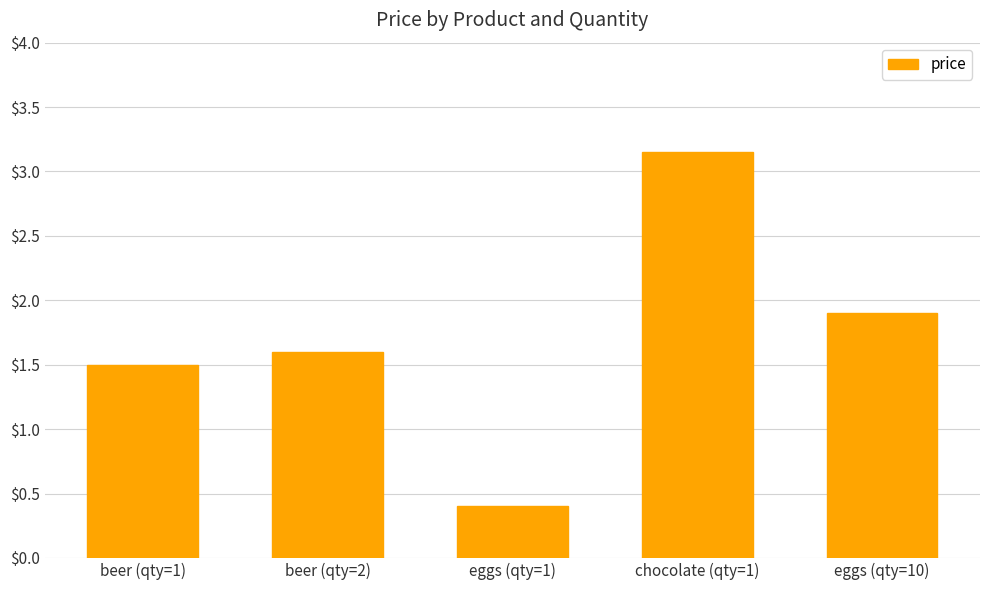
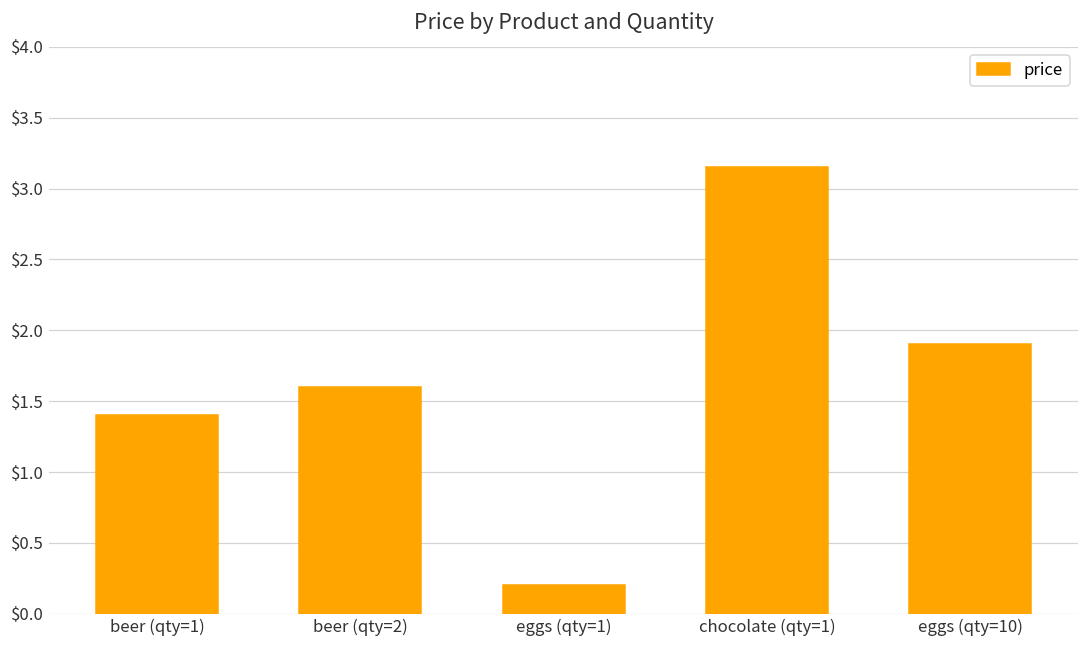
  {
-   "beer (qty=1)": "$1.5",
+   "beer (qty=1)": "$1.4",
    "beer (qty=2)": "$1.6",
-   "eggs (qty=1)": "$0.4",
+   "eggs (qty=1)": "$0.2",
    "chocolate (qty=1)": "$3.15",
    "eggs (qty=10)": "$1.9"
  }
